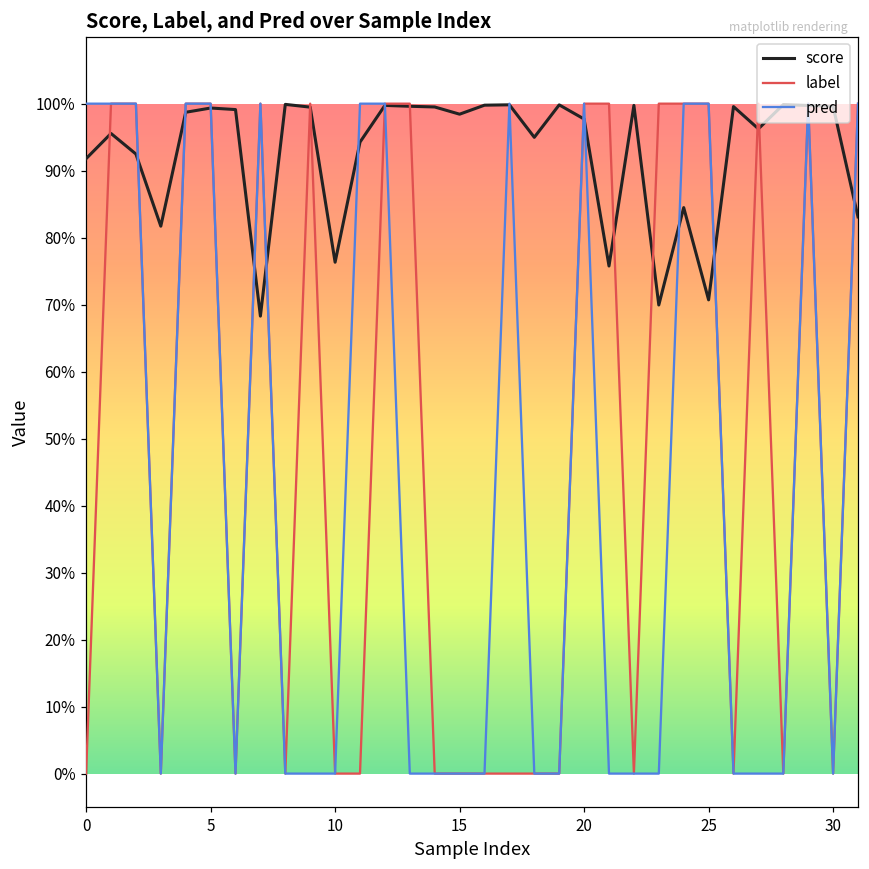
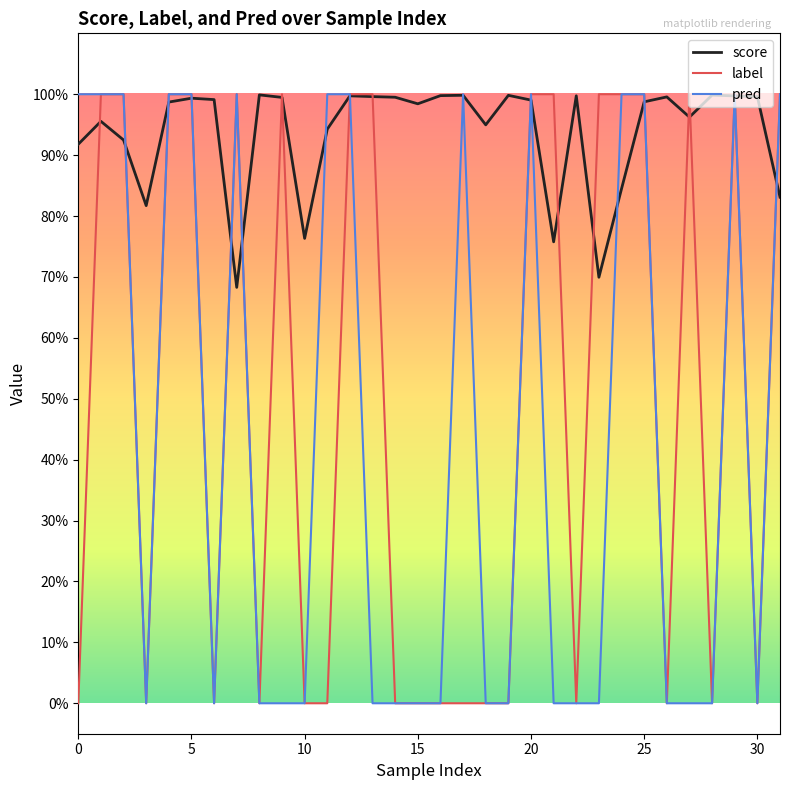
  {
    "score": {
      "0": "92%",
      "5": "99%",
      "10": "76%",
      "15": "98%",
-     "20": "98%",
-     "25": "71%"
+     "20": "99%",
+     "25": "99%"
    },
    "label": {
      "0": "0%"
    },
    "pred": {
      "0": "100%"
    }
  }
